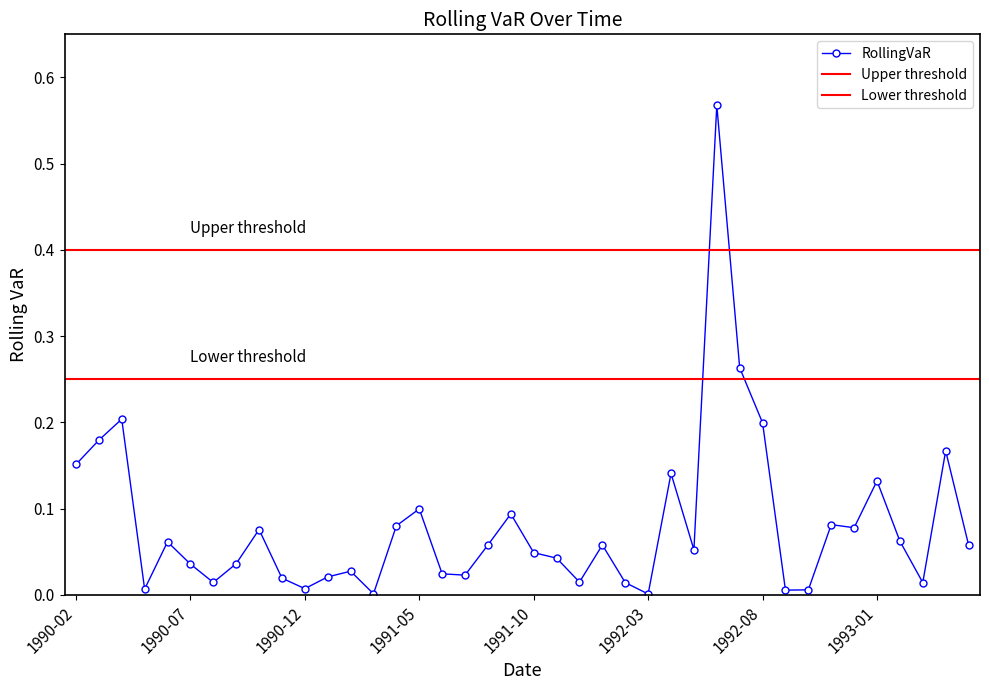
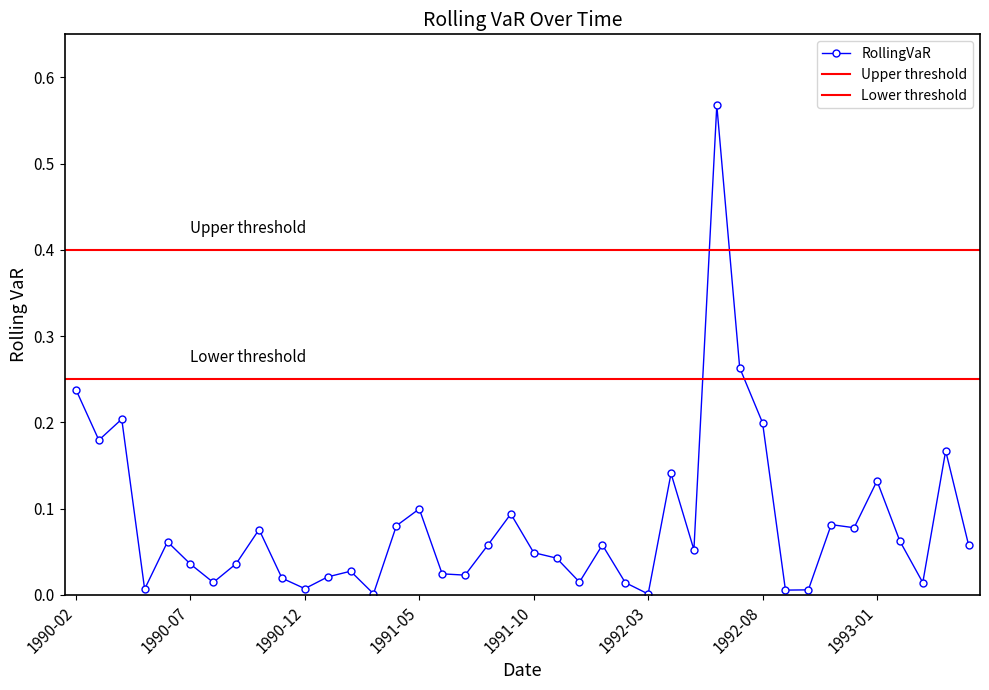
  {
-   "1990-02": 0.15,
+   "1990-02": 0.24,
    "1990-07": 0.04,
    "1990-12": 0.01,
    "1991-05": 0.10,
    "1991-10": 0.05,
    "1992-03": 0.00,
    "1992-08": 0.20,
    "1993-01": 0.13
  }
